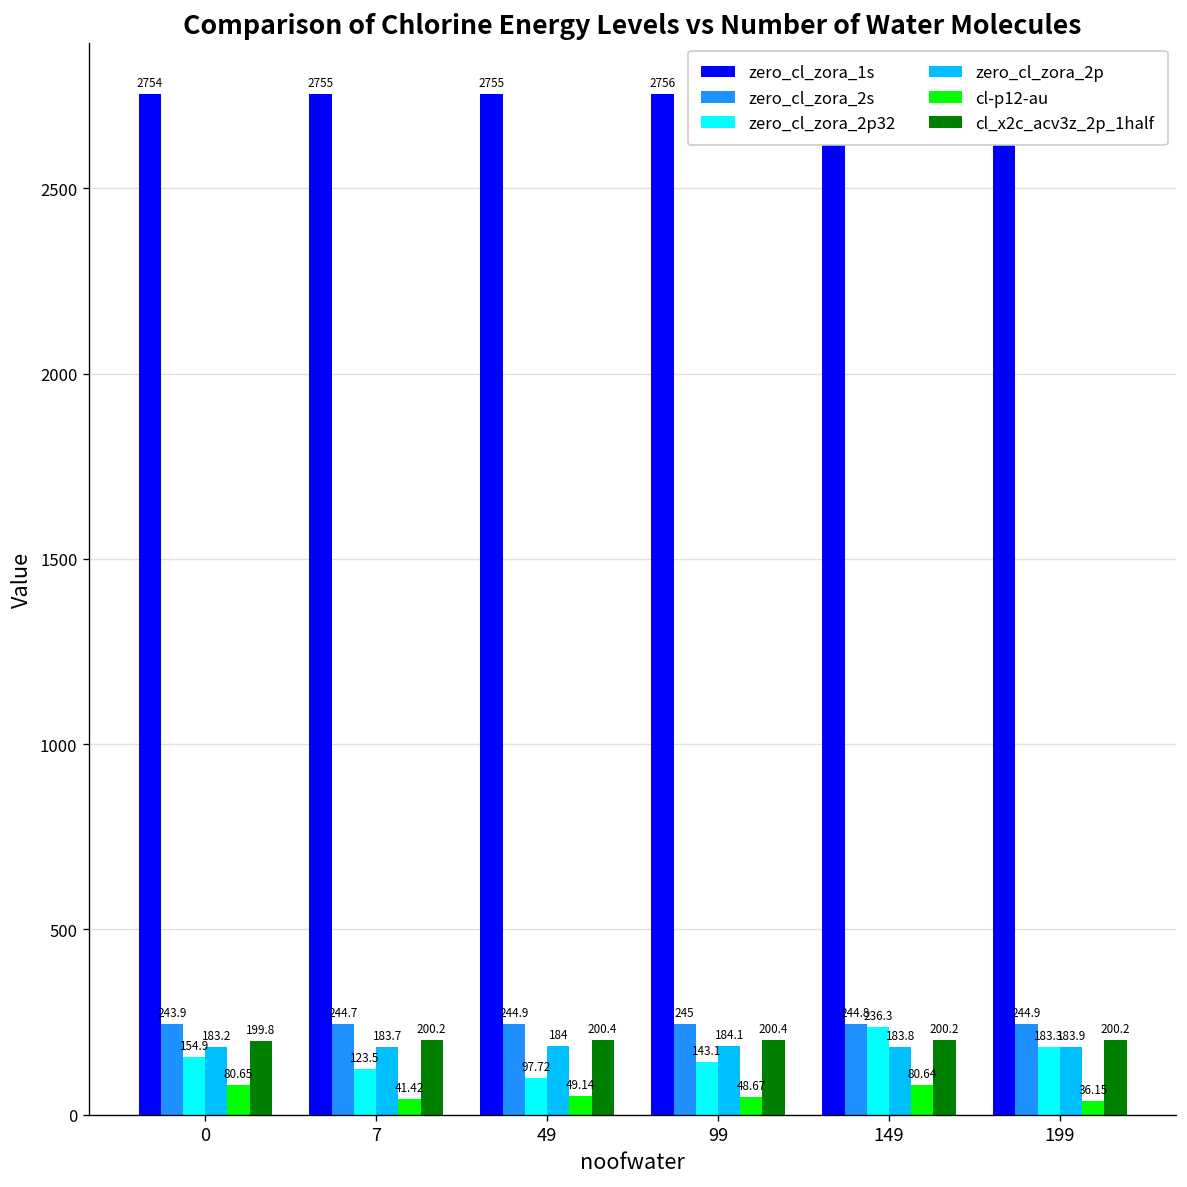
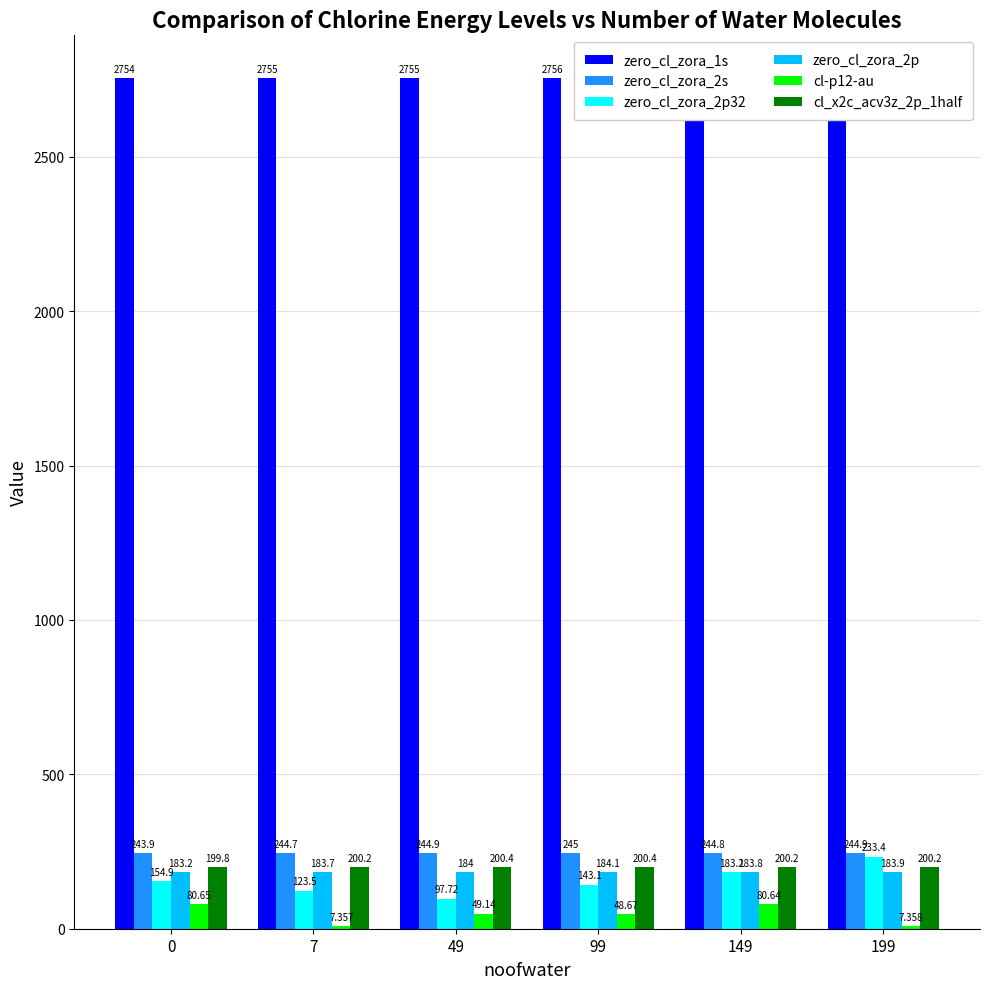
  {
    "zero_cl_zora_1s": {
      "0": 2754,
      "7": 2755,
      "49": 2755,
      "99": 2756
    },
    "zero_cl_zora_2p32": {
      "0": 154.9,
      "7": 123.5,
      "49": 97.72,
      "99": 143.1,
-     "149": 236.3,
-     "199": 183.3
+     "149": 183.2,
+     "199": 233.4
    },
    "cl-p12-au": {
      "0": 80.65,
-     "7": 41.42,
+     "7": 7.357,
      "49": 49.14,
      "99": 48.67,
      "149": 80.64,
-     "199": 36.15
+     "199": 7.358
    },
    "cl_x2c_acv3z_2p_1half": {
      "0": 199.8,
      "7": 200.2,
      "49": 200.4,
      "99": 200.4,
      "149": 200.2,
      "199": 200.2
    }
  }
